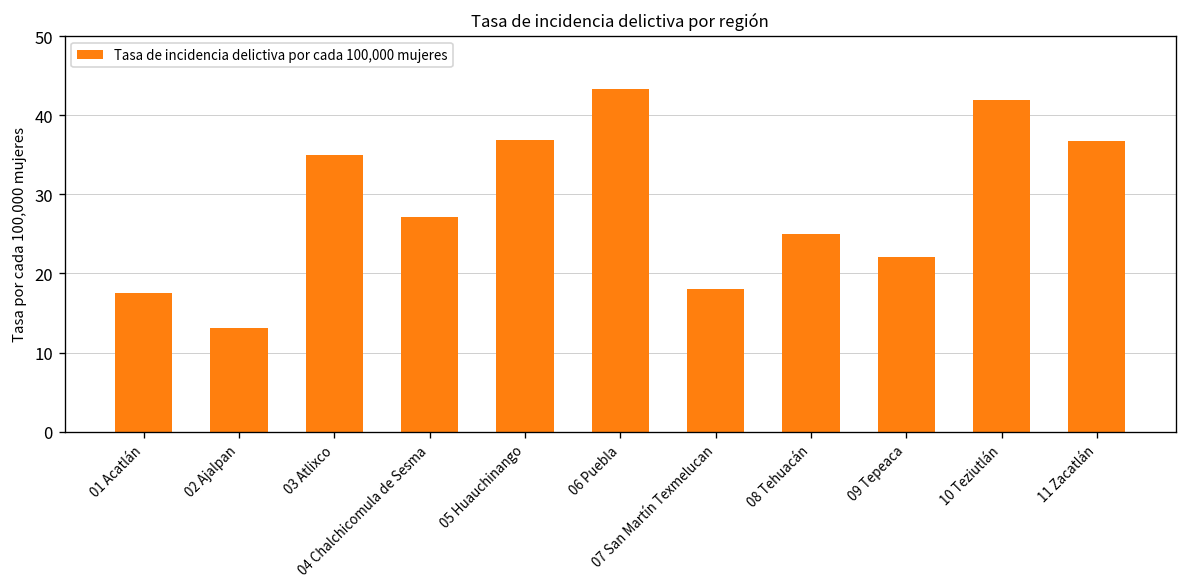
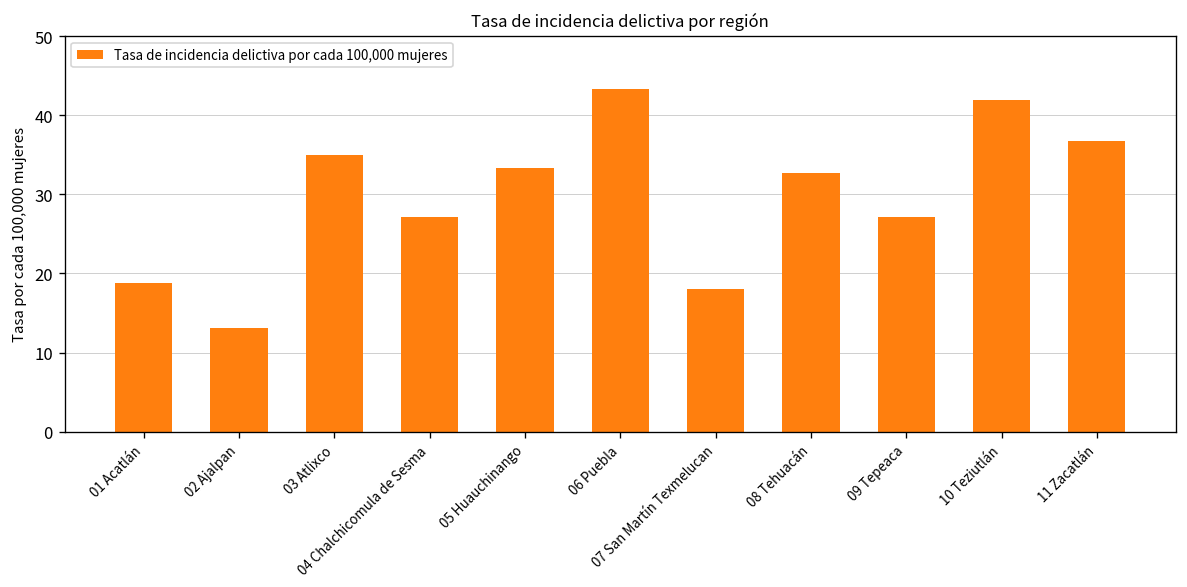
  {
-   "01 Acatlán": 17,
+   "01 Acatlán": 19,
    "02 Ajalpan": 13,
    "03 Atlixco": 35,
    "04 Chalchicomula de Sesma": 27,
-   "05 Huauchinango": 37,
+   "05 Huauchinango": 33,
    "06 Puebla": 43,
    "07 San Martín Texmelucan": 18,
-   "08 Tehuacán": 25,
-   "09 Tepeaca": 22,
+   "08 Tehuacán": 33,
+   "09 Tepeaca": 27,
    "10 Teziutlán": 42,
    "11 Zacatlán": 37
  }
